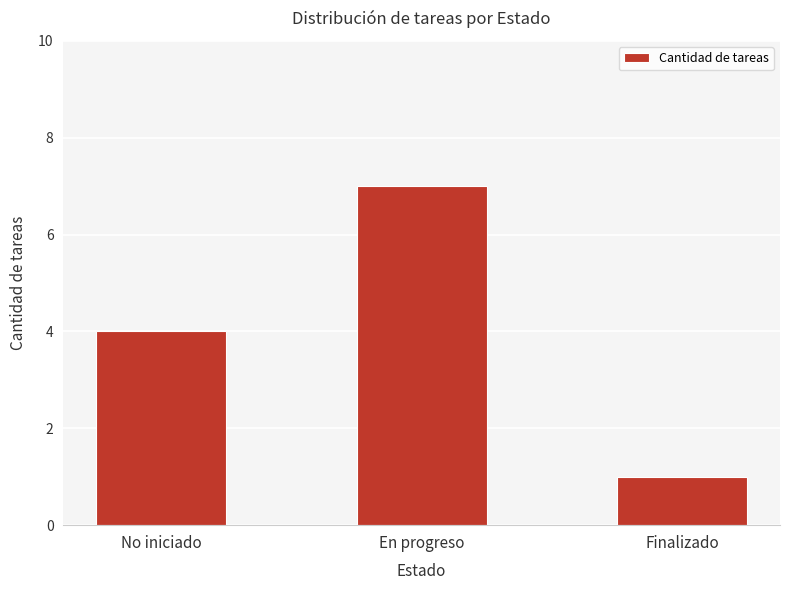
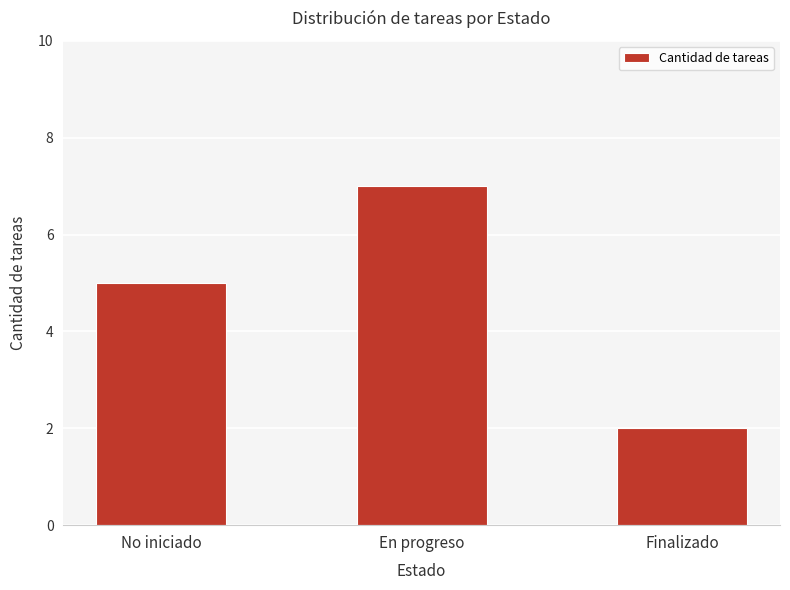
  {
-   "No iniciado": 4,
+   "No iniciado": 5,
    "En progreso": 7,
-   "Finalizado": 1
+   "Finalizado": 2
  }
